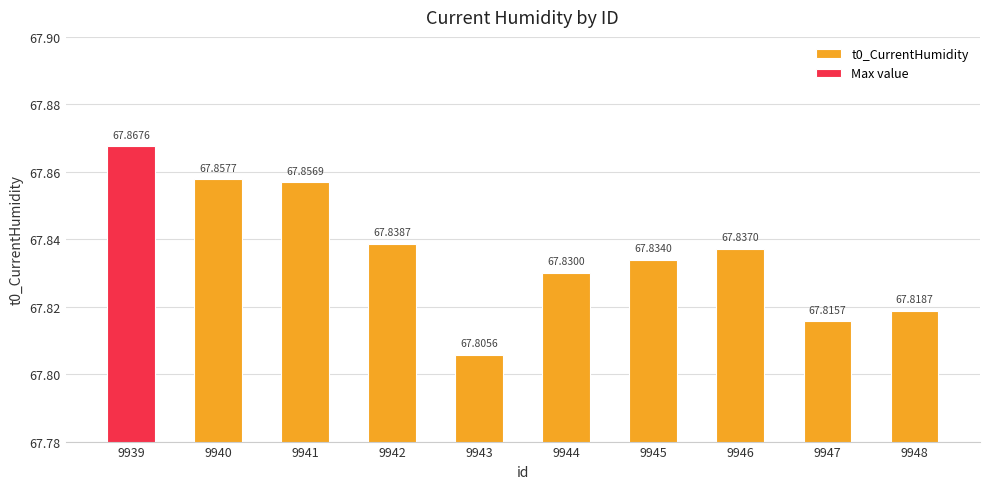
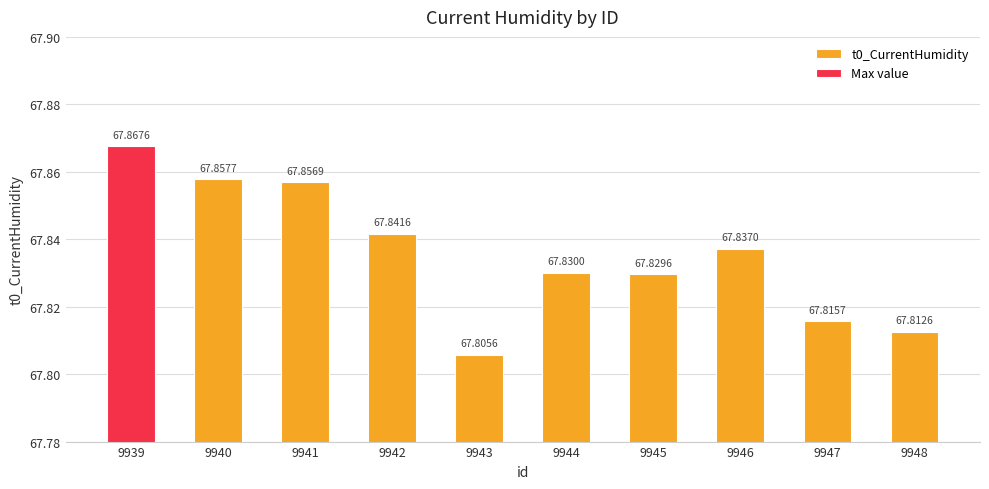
  {
    "t0_CurrentHumidity": {
      "9939": 67.8676,
      "9940": 67.8577,
      "9941": 67.8569,
-     "9942": 67.8387,
+     "9942": 67.8416,
      "9943": 67.8056,
      "9944": 67.8300,
-     "9945": 67.8340,
+     "9945": 67.8296,
      "9946": 67.8370,
      "9947": 67.8157,
-     "9948": 67.8187
+     "9948": 67.8126
    },
    "Max value": {
      "9939": 67.8676
    }
  }
